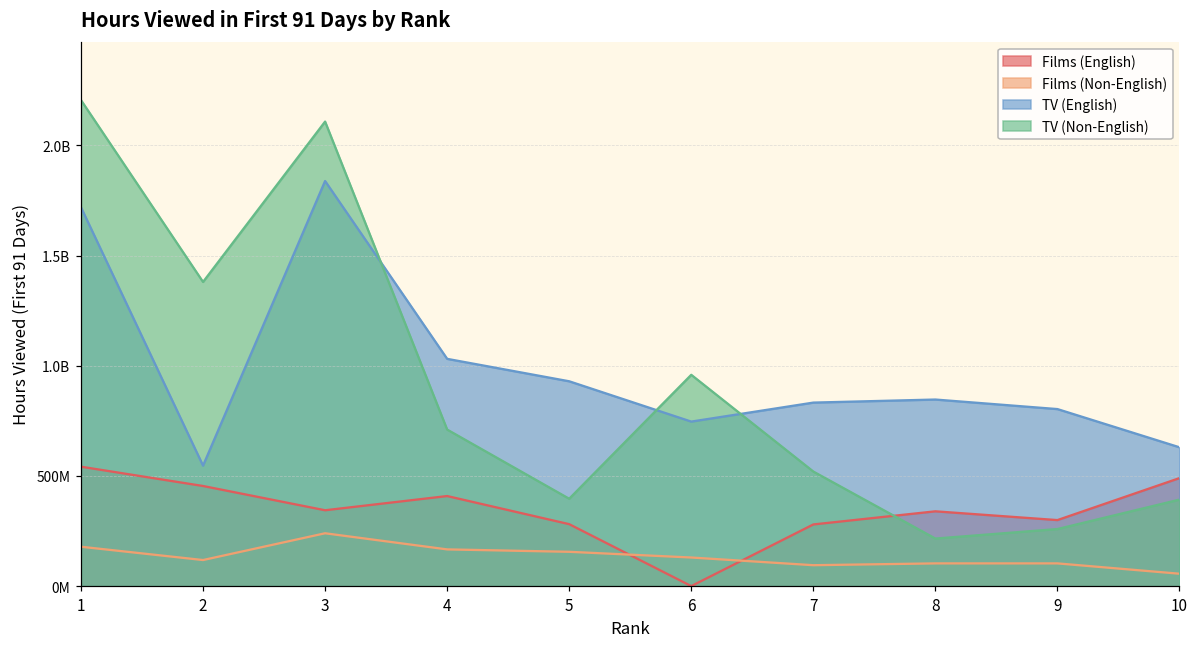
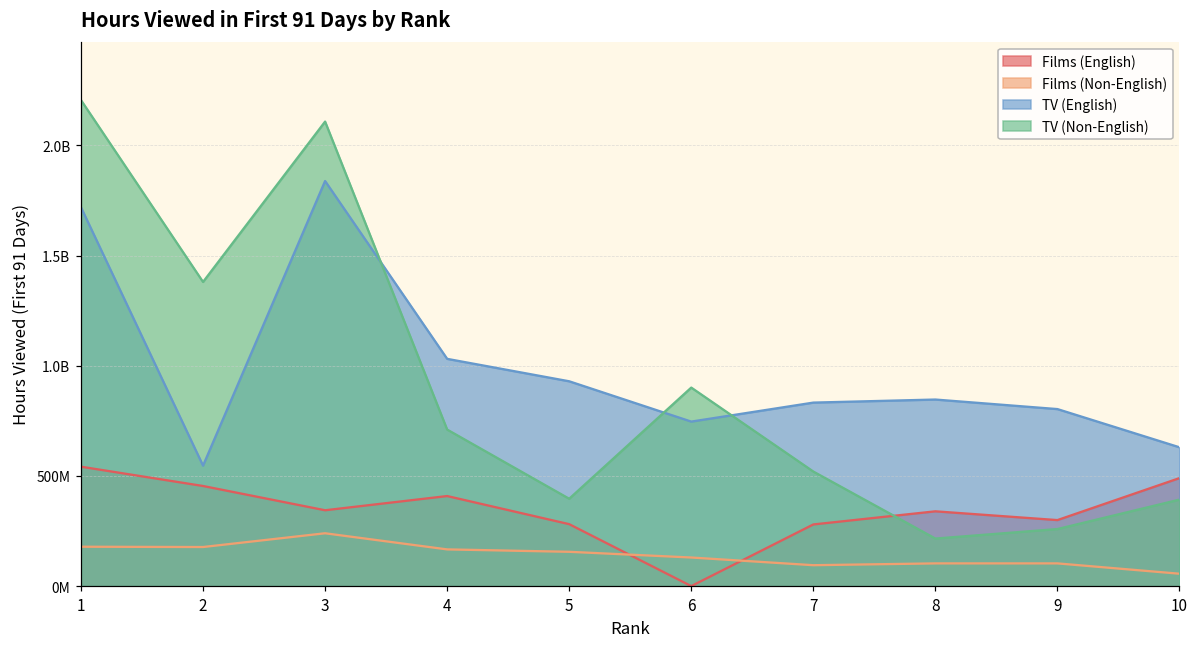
  {
    "Films (English)": {
      "1": 540000000,
      "2": 450000000,
      "3": 340000000,
      "4": 410000000,
      "5": 280000000,
      "6": 0,
      "7": 280000000,
      "8": 340000000,
      "9": 300000000,
      "10": 490000000
    },
    "Films (Non-English)": {
      "1": 180000000,
-     "2": 120000000,
+     "2": 180000000,
      "3": 240000000,
      "4": 170000000,
      "5": 160000000,
      "6": 130000000,
      "7": 90000000,
      "8": 100000000,
      "9": 100000000,
      "10": 60000000
    },
    "TV (English)": {
      "1": 1720000000,
      "2": 550000000,
      "3": 1840000000,
      "4": 1030000000,
      "5": 930000000,
      "6": 750000000,
      "7": 830000000,
      "8": 850000000,
      "9": 800000000,
      "10": 630000000
    },
    "TV (Non-English)": {
      "1": 2210000000,
      "2": 1380000000,
      "3": 2110000000,
      "4": 710000000,
      "5": 400000000,
-     "6": 960000000,
+     "6": 900000000,
      "7": 520000000,
      "8": 220000000,
      "9": 260000000,
      "10": 390000000
    }
  }
